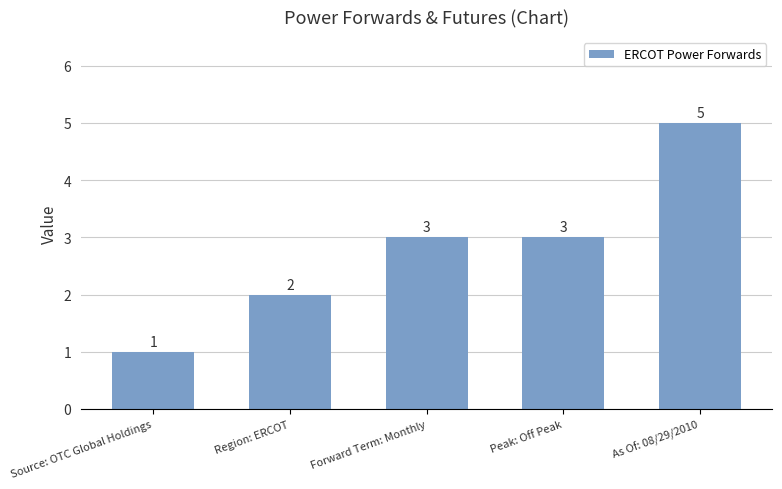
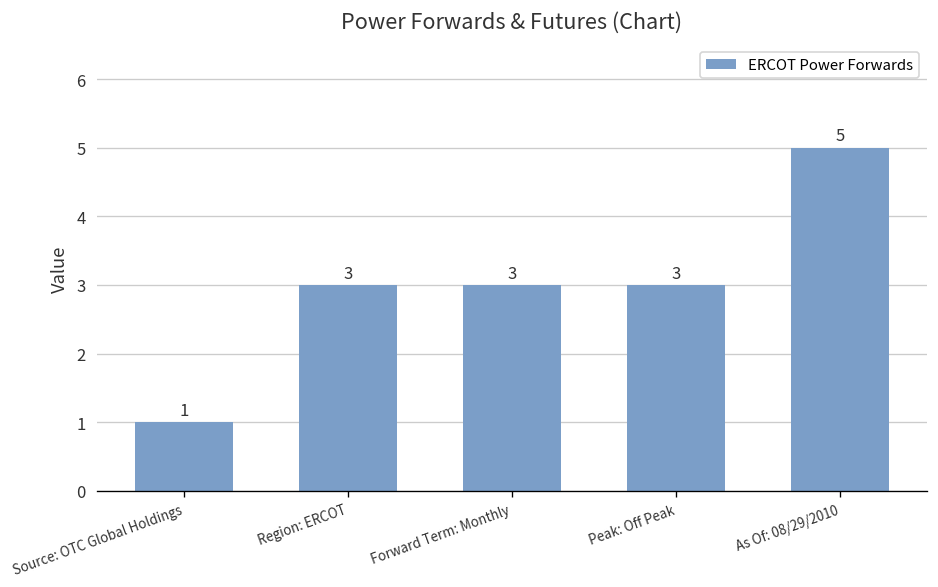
  {
    "Source: OTC Global Holdings": 1,
-   "Region: ERCOT": 2,
+   "Region: ERCOT": 3,
    "Forward Term: Monthly": 3,
    "Peak: Off Peak": 3,
    "As Of: 08/29/2010": 5
  }
